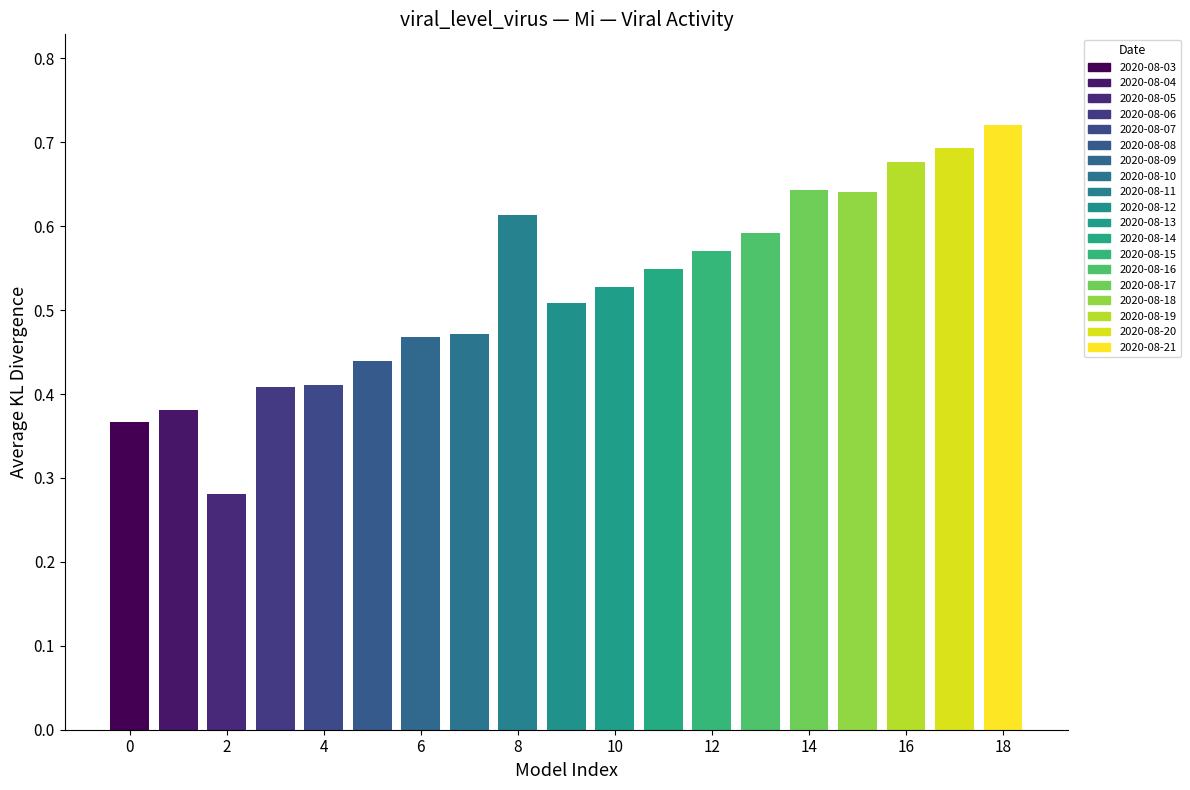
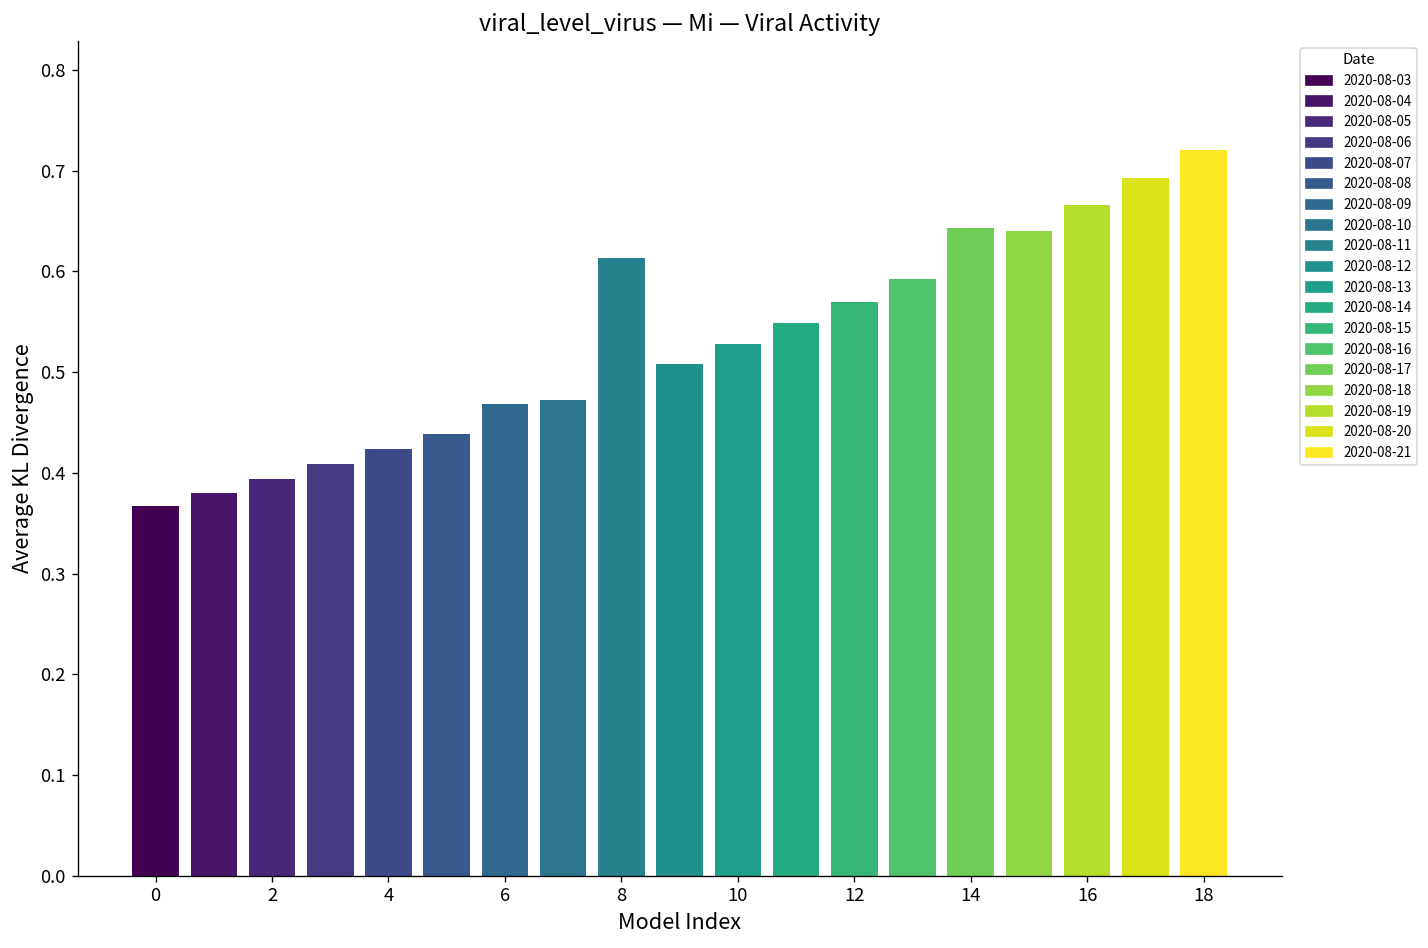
  {
    "0": 0.37,
-   "2": 0.28,
-   "4": 0.41,
+   "2": 0.39,
+   "4": 0.42,
    "6": 0.47,
    "8": 0.61,
    "10": 0.53,
    "12": 0.57,
    "14": 0.64,
-   "16": 0.68,
+   "16": 0.67,
    "18": 0.72
  }
